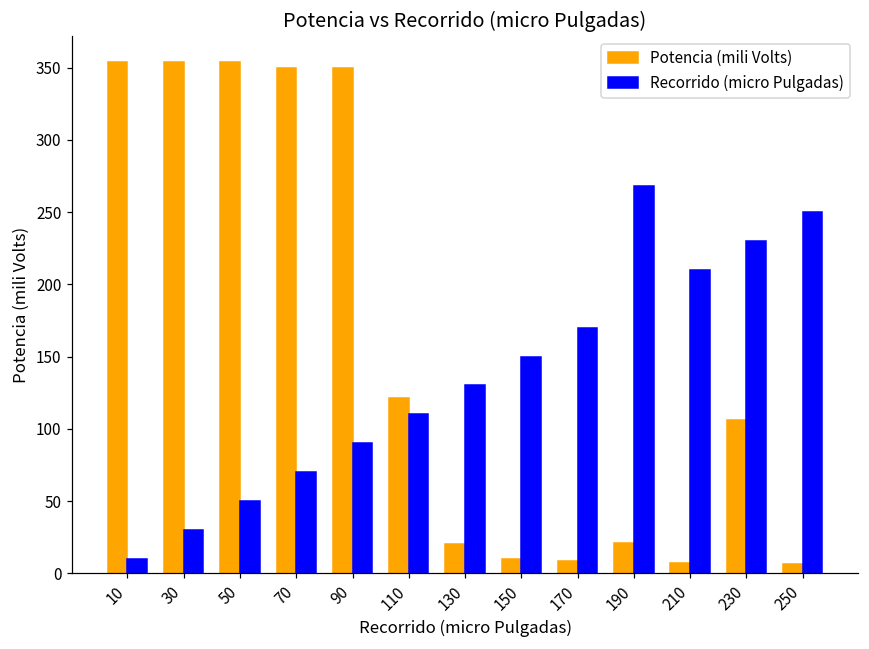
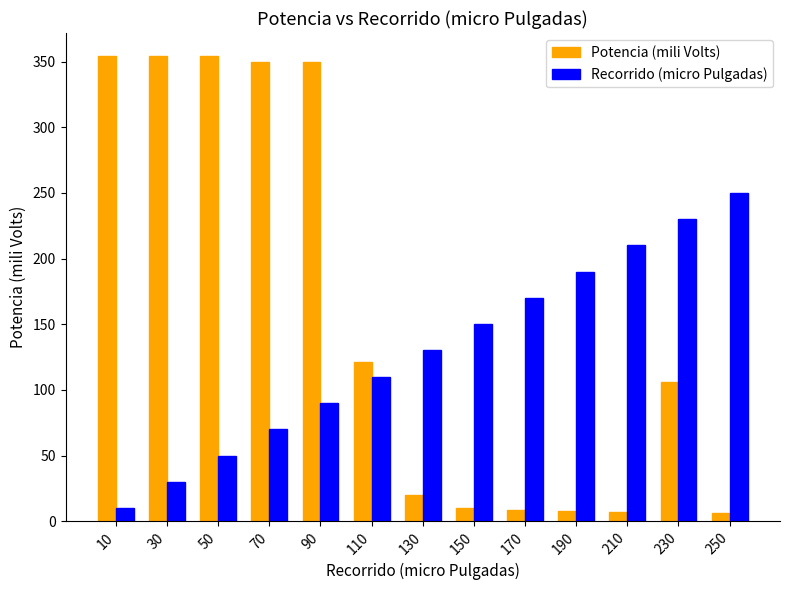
  {
    "Potencia (mili Volts)": {
      "10": 354,
      "30": 354,
      "50": 354,
      "70": 350,
      "90": 350,
      "110": 121,
      "130": 20,
      "150": 10,
      "170": 8,
-     "190": 21,
+     "190": 8,
      "210": 7,
      "230": 106,
      "250": 6
    },
    "Recorrido (micro Pulgadas)": {
      "10": 10,
      "30": 30,
      "50": 50,
      "70": 70,
      "90": 90,
      "110": 110,
      "130": 130,
      "150": 150,
      "170": 170,
-     "190": 268,
+     "190": 190,
      "210": 210,
      "230": 230,
      "250": 250
    }
  }
